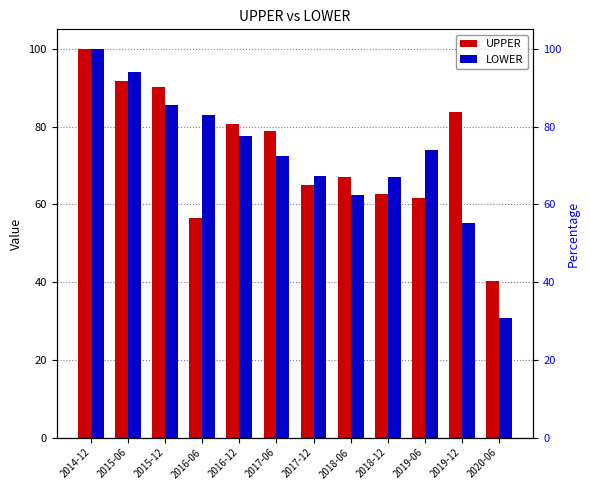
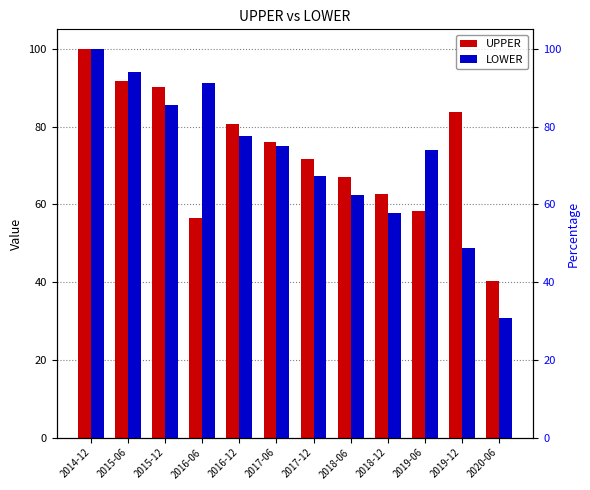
  {
    "UPPER": {
      "2014-12": 100,
      "2015-06": 92,
      "2015-12": 90,
      "2016-06": 56,
      "2016-12": 81,
-     "2017-06": 79,
-     "2017-12": 65,
+     "2017-06": 76,
+     "2017-12": 72,
      "2018-06": 67,
      "2018-12": 63,
-     "2019-06": 62,
+     "2019-06": 58,
      "2019-12": 84,
      "2020-06": 40
    },
    "LOWER": {
      "2014-12": 100,
      "2015-06": 94,
      "2015-12": 86,
-     "2016-06": 83,
+     "2016-06": 91,
      "2016-12": 78,
-     "2017-06": 72,
+     "2017-06": 75,
      "2017-12": 67,
      "2018-06": 62,
-     "2018-12": 67,
+     "2018-12": 58,
      "2019-06": 74,
-     "2019-12": 55,
+     "2019-12": 49,
      "2020-06": 31
    }
  }
